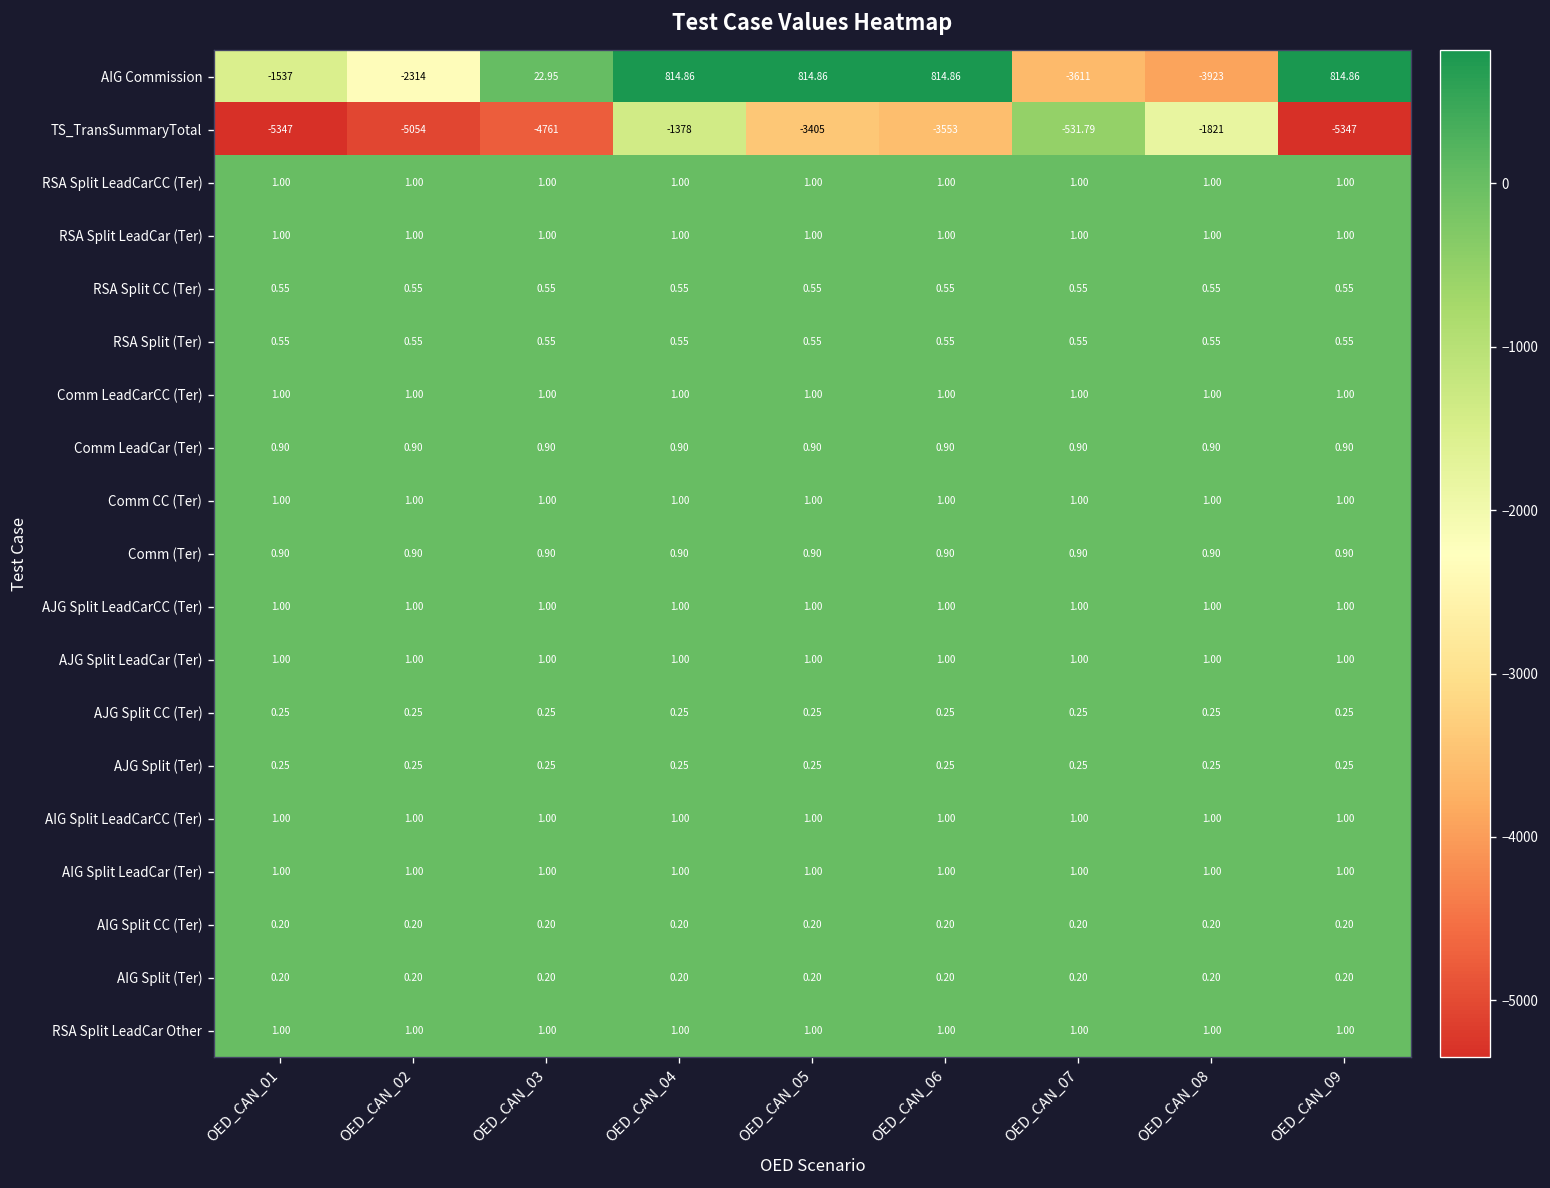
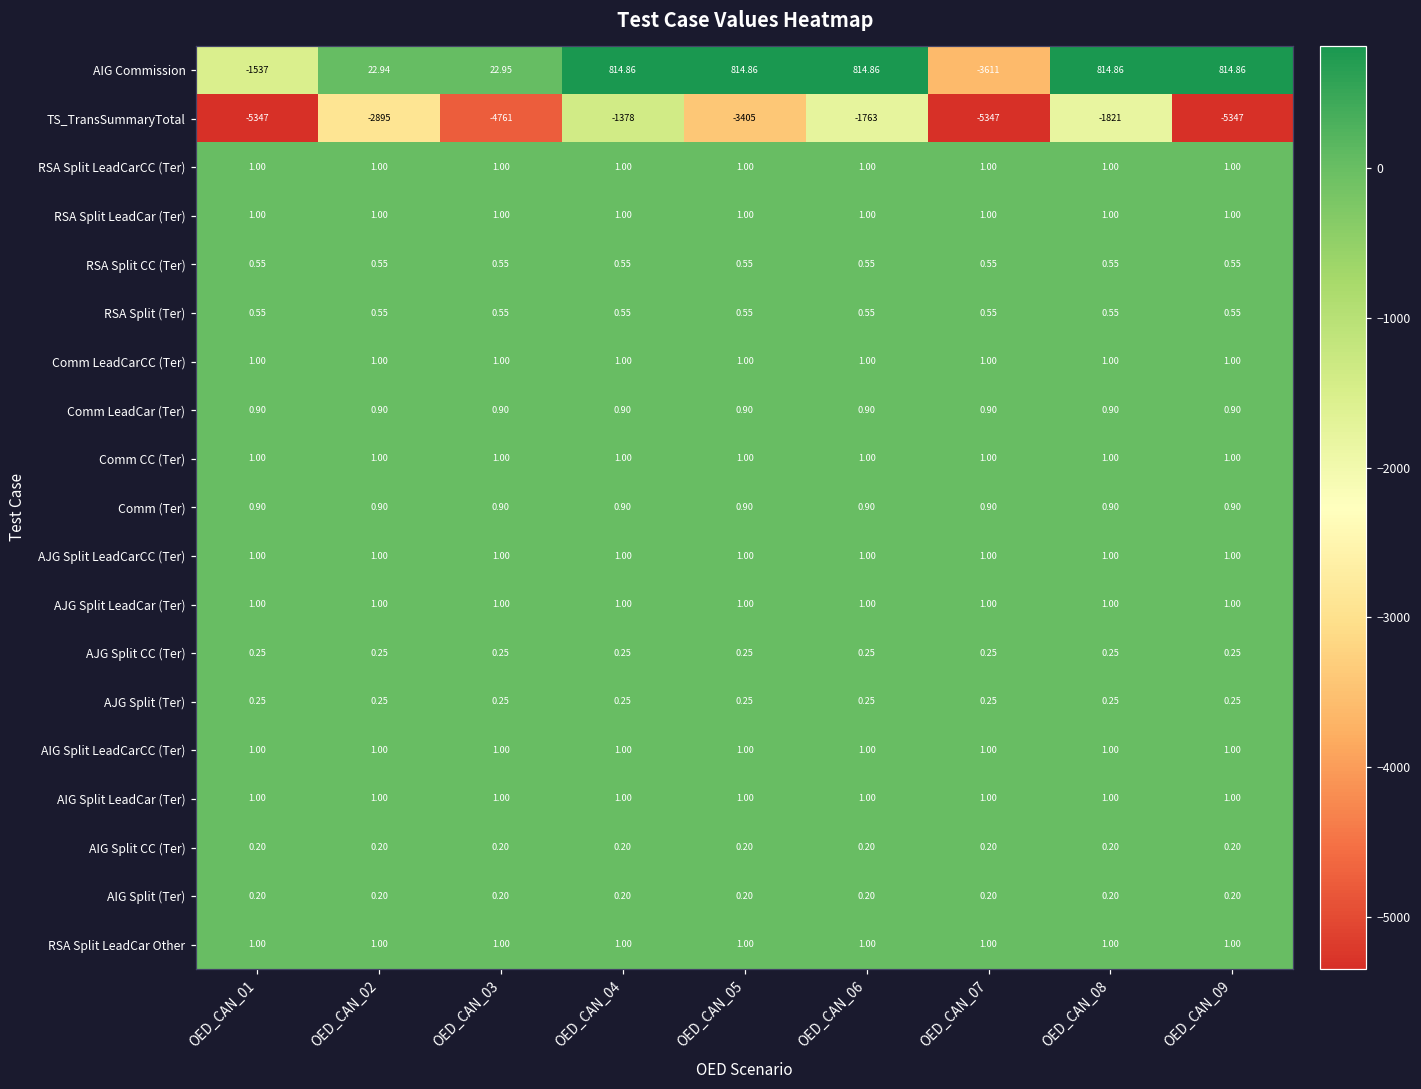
  {
    "AIG Commission": {
      "OED_CAN_01": -1537,
-     "OED_CAN_02": -2314,
+     "OED_CAN_02": 22.94,
      "OED_CAN_03": 22.95,
      "OED_CAN_04": 814.86,
      "OED_CAN_05": 814.86,
      "OED_CAN_06": 814.86,
      "OED_CAN_07": -3611,
-     "OED_CAN_08": -3923,
+     "OED_CAN_08": 814.86,
      "OED_CAN_09": 814.86
    },
    "TS_TransSummaryTotal": {
      "OED_CAN_01": -5347,
-     "OED_CAN_02": -5054,
+     "OED_CAN_02": -2895,
      "OED_CAN_03": -4761,
      "OED_CAN_04": -1378,
      "OED_CAN_05": -3405,
-     "OED_CAN_06": -3553,
-     "OED_CAN_07": -531.79,
+     "OED_CAN_06": -1763,
+     "OED_CAN_07": -5347,
      "OED_CAN_08": -1821,
      "OED_CAN_09": -5347
    },
    "RSA Split LeadCarCC (Ter)": {
      "OED_CAN_01": 1.00,
      "OED_CAN_02": 1.00,
      "OED_CAN_03": 1.00,
      "OED_CAN_04": 1.00,
      "OED_CAN_05": 1.00,
      "OED_CAN_06": 1.00,
      "OED_CAN_07": 1.00,
      "OED_CAN_08": 1.00,
      "OED_CAN_09": 1.00
    },
    "RSA Split LeadCar (Ter)": {
      "OED_CAN_01": 1.00,
      "OED_CAN_02": 1.00,
      "OED_CAN_03": 1.00,
      "OED_CAN_04": 1.00,
      "OED_CAN_05": 1.00,
      "OED_CAN_06": 1.00,
      "OED_CAN_07": 1.00,
      "OED_CAN_08": 1.00,
      "OED_CAN_09": 1.00
    },
    "RSA Split CC (Ter)": {
      "OED_CAN_01": 0.55,
      "OED_CAN_02": 0.55,
      "OED_CAN_03": 0.55,
      "OED_CAN_04": 0.55,
      "OED_CAN_05": 0.55,
      "OED_CAN_06": 0.55,
      "OED_CAN_07": 0.55,
      "OED_CAN_08": 0.55,
      "OED_CAN_09": 0.55
    },
    "RSA Split (Ter)": {
      "OED_CAN_01": 0.55,
      "OED_CAN_02": 0.55,
      "OED_CAN_03": 0.55,
      "OED_CAN_04": 0.55,
      "OED_CAN_05": 0.55,
      "OED_CAN_06": 0.55,
      "OED_CAN_07": 0.55,
      "OED_CAN_08": 0.55,
      "OED_CAN_09": 0.55
    },
    "Comm LeadCarCC (Ter)": {
      "OED_CAN_01": 1.00,
      "OED_CAN_02": 1.00,
      "OED_CAN_03": 1.00,
      "OED_CAN_04": 1.00,
      "OED_CAN_05": 1.00,
      "OED_CAN_06": 1.00,
      "OED_CAN_07": 1.00,
      "OED_CAN_08": 1.00,
      "OED_CAN_09": 1.00
    },
    "Comm LeadCar (Ter)": {
      "OED_CAN_01": 0.90,
      "OED_CAN_02": 0.90,
      "OED_CAN_03": 0.90,
      "OED_CAN_04": 0.90,
      "OED_CAN_05": 0.90,
      "OED_CAN_06": 0.90,
      "OED_CAN_07": 0.90,
      "OED_CAN_08": 0.90,
      "OED_CAN_09": 0.90
    },
    "Comm CC (Ter)": {
      "OED_CAN_01": 1.00,
      "OED_CAN_02": 1.00,
      "OED_CAN_03": 1.00,
      "OED_CAN_04": 1.00,
      "OED_CAN_05": 1.00,
      "OED_CAN_06": 1.00,
      "OED_CAN_07": 1.00,
      "OED_CAN_08": 1.00,
      "OED_CAN_09": 1.00
    },
    "Comm (Ter)": {
      "OED_CAN_01": 0.90,
      "OED_CAN_02": 0.90,
      "OED_CAN_03": 0.90,
      "OED_CAN_04": 0.90,
      "OED_CAN_05": 0.90,
      "OED_CAN_06": 0.90,
      "OED_CAN_07": 0.90,
      "OED_CAN_08": 0.90,
      "OED_CAN_09": 0.90
    },
    "AJG Split LeadCarCC (Ter)": {
      "OED_CAN_01": 1.00,
      "OED_CAN_02": 1.00,
      "OED_CAN_03": 1.00,
      "OED_CAN_04": 1.00,
      "OED_CAN_05": 1.00,
      "OED_CAN_06": 1.00,
      "OED_CAN_07": 1.00,
      "OED_CAN_08": 1.00,
      "OED_CAN_09": 1.00
    },
    "AJG Split LeadCar (Ter)": {
      "OED_CAN_01": 1.00,
      "OED_CAN_02": 1.00,
      "OED_CAN_03": 1.00,
      "OED_CAN_04": 1.00,
      "OED_CAN_05": 1.00,
      "OED_CAN_06": 1.00,
      "OED_CAN_07": 1.00,
      "OED_CAN_08": 1.00,
      "OED_CAN_09": 1.00
    },
    "AJG Split CC (Ter)": {
      "OED_CAN_01": 0.25,
      "OED_CAN_02": 0.25,
      "OED_CAN_03": 0.25,
      "OED_CAN_04": 0.25,
      "OED_CAN_05": 0.25,
      "OED_CAN_06": 0.25,
      "OED_CAN_07": 0.25,
      "OED_CAN_08": 0.25,
      "OED_CAN_09": 0.25
    },
    "AJG Split (Ter)": {
      "OED_CAN_01": 0.25,
      "OED_CAN_02": 0.25,
      "OED_CAN_03": 0.25,
      "OED_CAN_04": 0.25,
      "OED_CAN_05": 0.25,
      "OED_CAN_06": 0.25,
      "OED_CAN_07": 0.25,
      "OED_CAN_08": 0.25,
      "OED_CAN_09": 0.25
    },
    "AIG Split LeadCarCC (Ter)": {
      "OED_CAN_01": 1.00,
      "OED_CAN_02": 1.00,
      "OED_CAN_03": 1.00,
      "OED_CAN_04": 1.00,
      "OED_CAN_05": 1.00,
      "OED_CAN_06": 1.00,
      "OED_CAN_07": 1.00,
      "OED_CAN_08": 1.00,
      "OED_CAN_09": 1.00
    },
    "AIG Split LeadCar (Ter)": {
      "OED_CAN_01": 1.00,
      "OED_CAN_02": 1.00,
      "OED_CAN_03": 1.00,
      "OED_CAN_04": 1.00,
      "OED_CAN_05": 1.00,
      "OED_CAN_06": 1.00,
      "OED_CAN_07": 1.00,
      "OED_CAN_08": 1.00,
      "OED_CAN_09": 1.00
    },
    "AIG Split CC (Ter)": {
      "OED_CAN_01": 0.20,
      "OED_CAN_02": 0.20,
      "OED_CAN_03": 0.20,
      "OED_CAN_04": 0.20,
      "OED_CAN_05": 0.20,
      "OED_CAN_06": 0.20,
      "OED_CAN_07": 0.20,
      "OED_CAN_08": 0.20,
      "OED_CAN_09": 0.20
    },
    "AIG Split (Ter)": {
      "OED_CAN_01": 0.20,
      "OED_CAN_02": 0.20,
      "OED_CAN_03": 0.20,
      "OED_CAN_04": 0.20,
      "OED_CAN_05": 0.20,
      "OED_CAN_06": 0.20,
      "OED_CAN_07": 0.20,
      "OED_CAN_08": 0.20,
      "OED_CAN_09": 0.20
    },
    "RSA Split LeadCar Other": {
      "OED_CAN_01": 1.00,
      "OED_CAN_02": 1.00,
      "OED_CAN_03": 1.00,
      "OED_CAN_04": 1.00,
      "OED_CAN_05": 1.00,
      "OED_CAN_06": 1.00,
      "OED_CAN_07": 1.00,
      "OED_CAN_08": 1.00,
      "OED_CAN_09": 1.00
    }
  }
